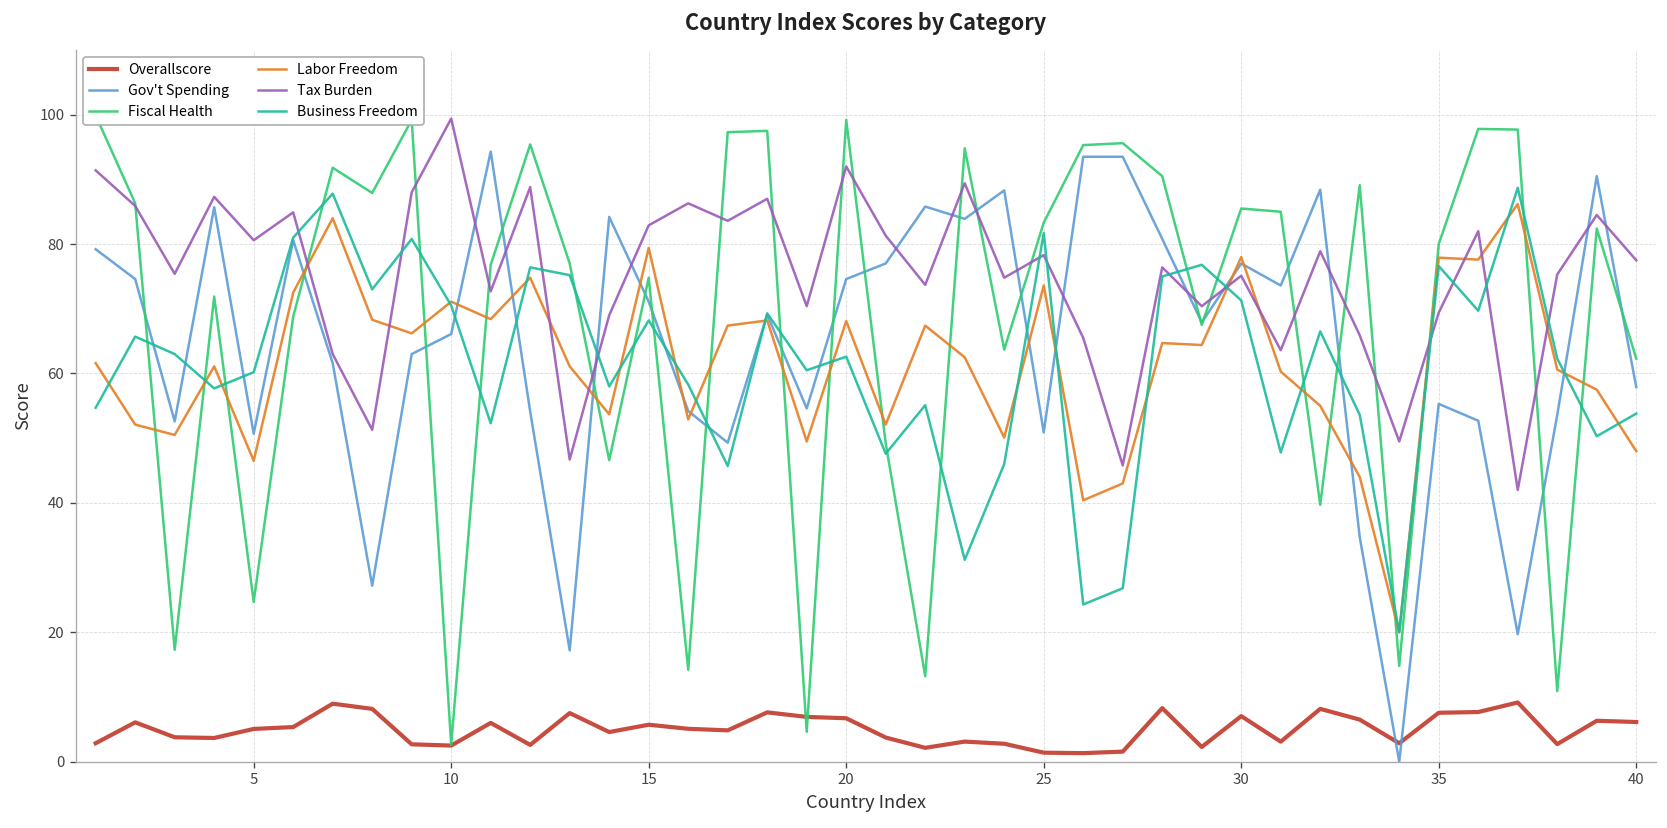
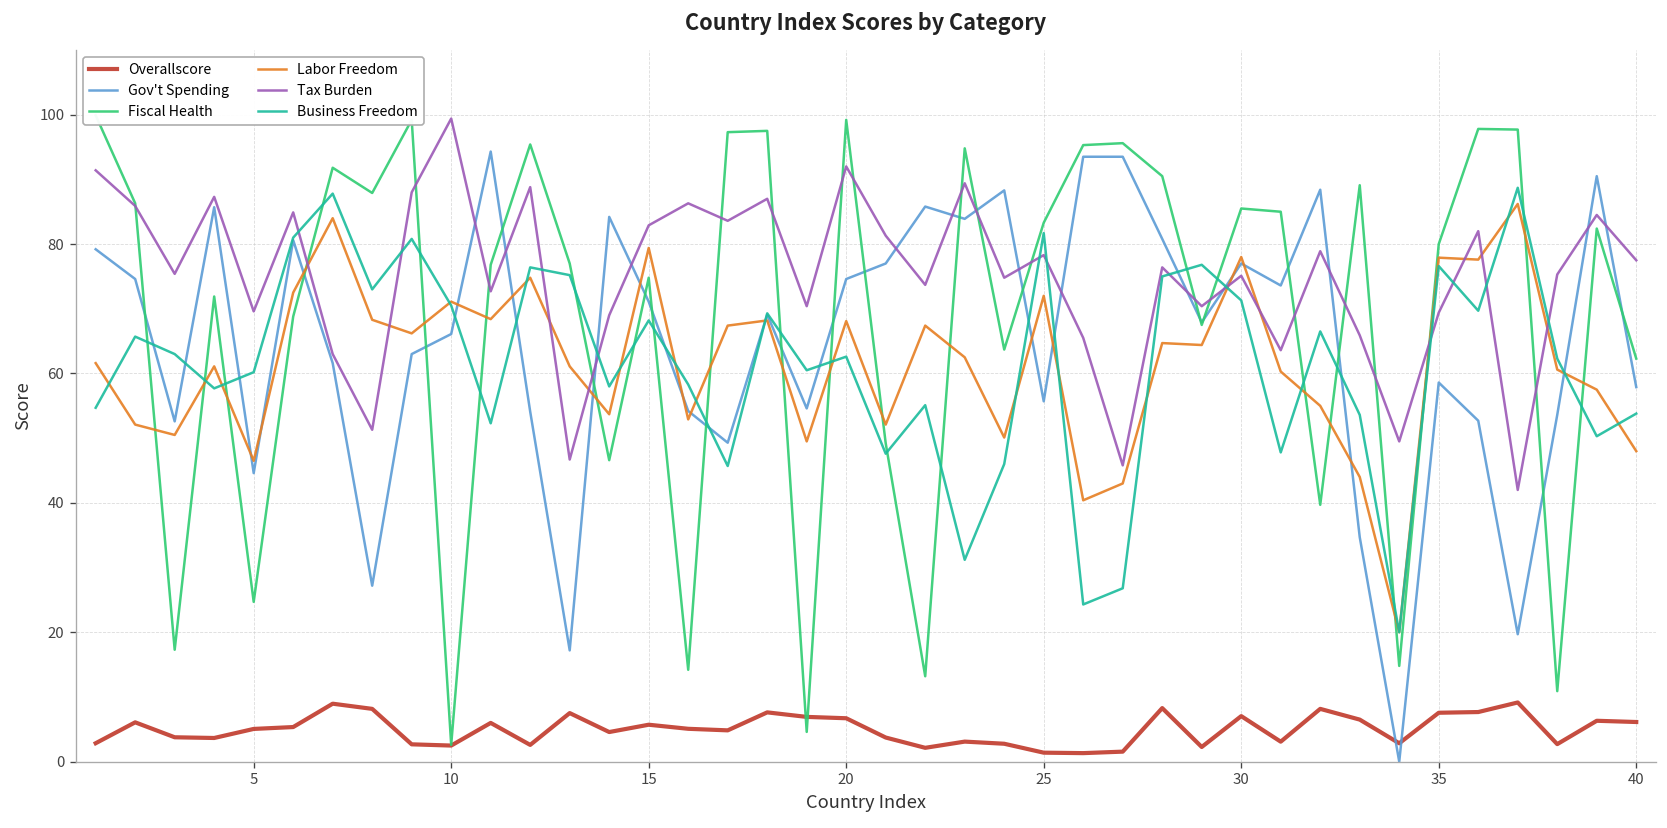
  {
    "Overallscore": {
      "5": 5,
      "15": 6,
      "20": 7,
      "25": 1,
      "30": 7,
      "35": 8,
      "40": 6
    },
    "Gov't Spending": {
-     "5": 51,
+     "5": 45,
      "10": 66,
      "15": 71,
      "20": 75,
-     "25": 51,
+     "25": 56,
      "30": 77,
-     "35": 55,
+     "35": 59,
      "40": 58
    },
    "Labor Freedom": {
      "5": 47,
      "10": 71,
      "15": 79,
      "20": 68,
-     "25": 74,
+     "25": 72,
      "30": 78,
      "35": 78,
      "40": 48
    },
    "Tax Burden": {
-     "5": 81,
+     "5": 70,
      "10": 99,
      "15": 83,
      "20": 92,
      "25": 78,
      "30": 75,
      "35": 69,
      "40": 78
    }
  }
